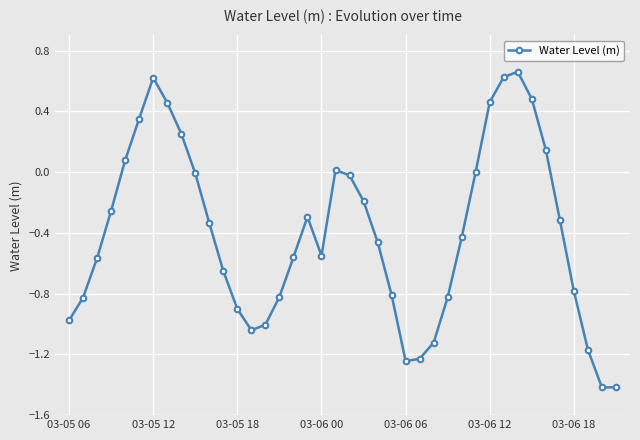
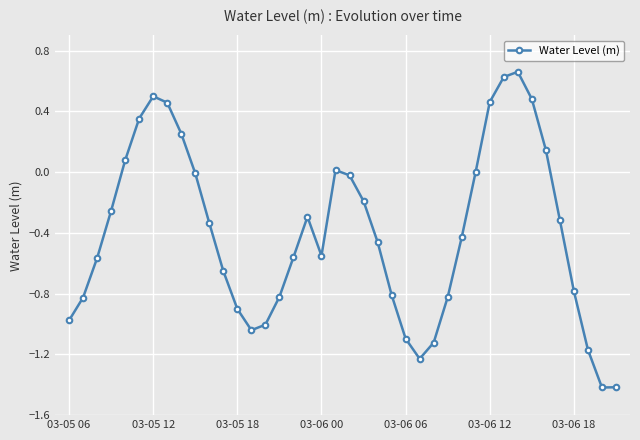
  {
    "03-05 06": -0.98,
-   "03-05 12": 0.62,
+   "03-05 12": 0.50,
    "03-05 18": -0.90,
    "03-06 00": -0.55,
-   "03-06 06": -1.24,
+   "03-06 06": -1.10,
    "03-06 12": 0.46,
    "03-06 18": -0.78
  }
